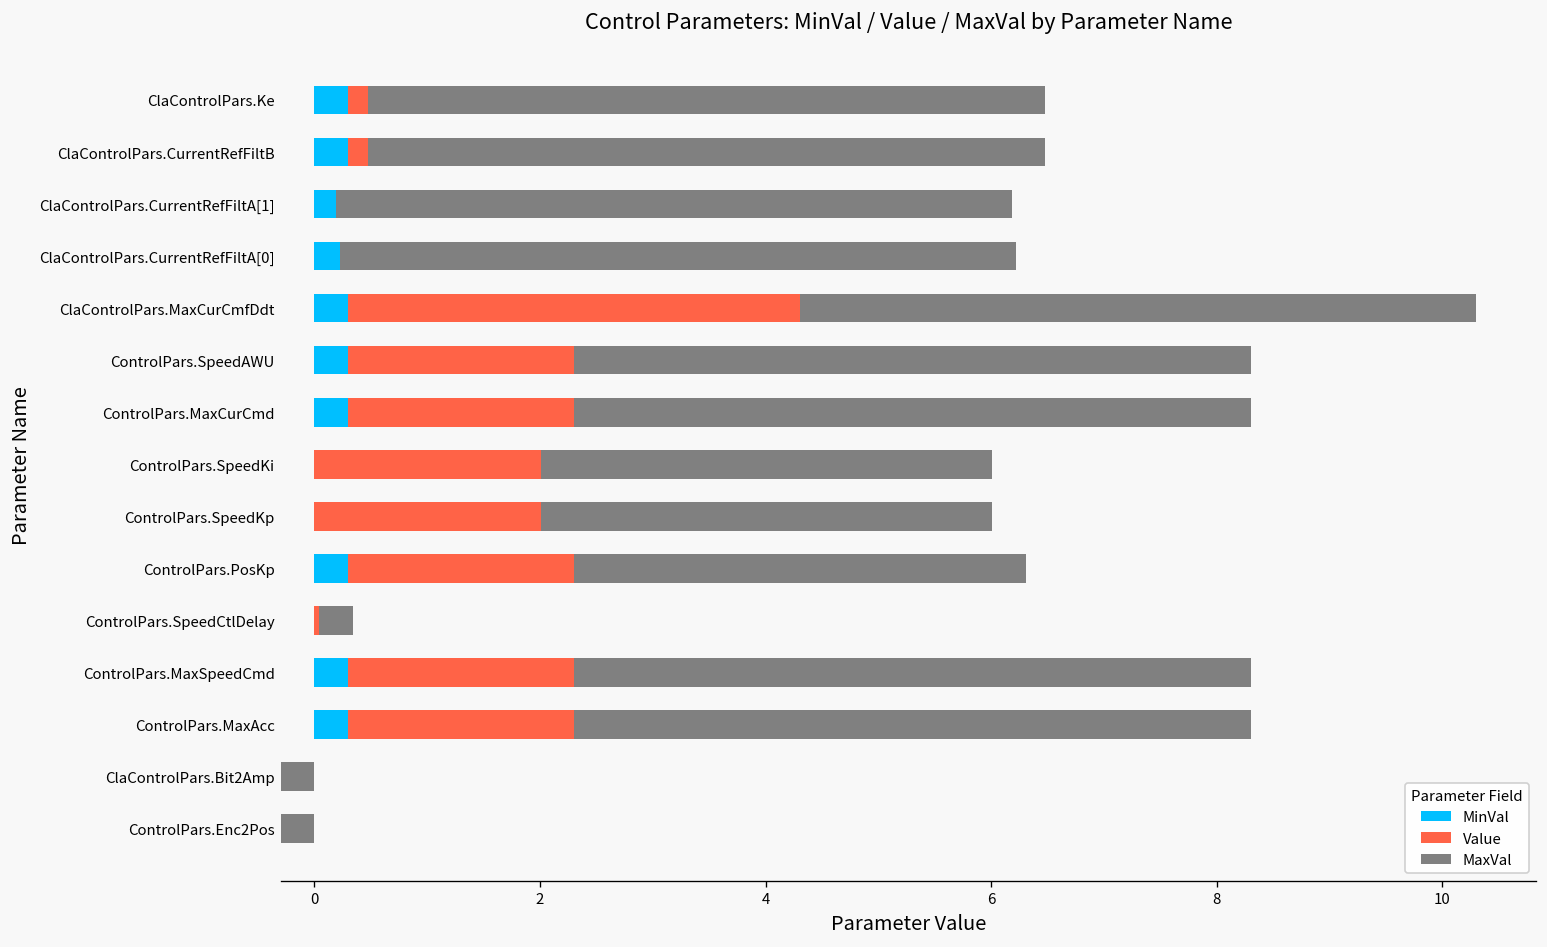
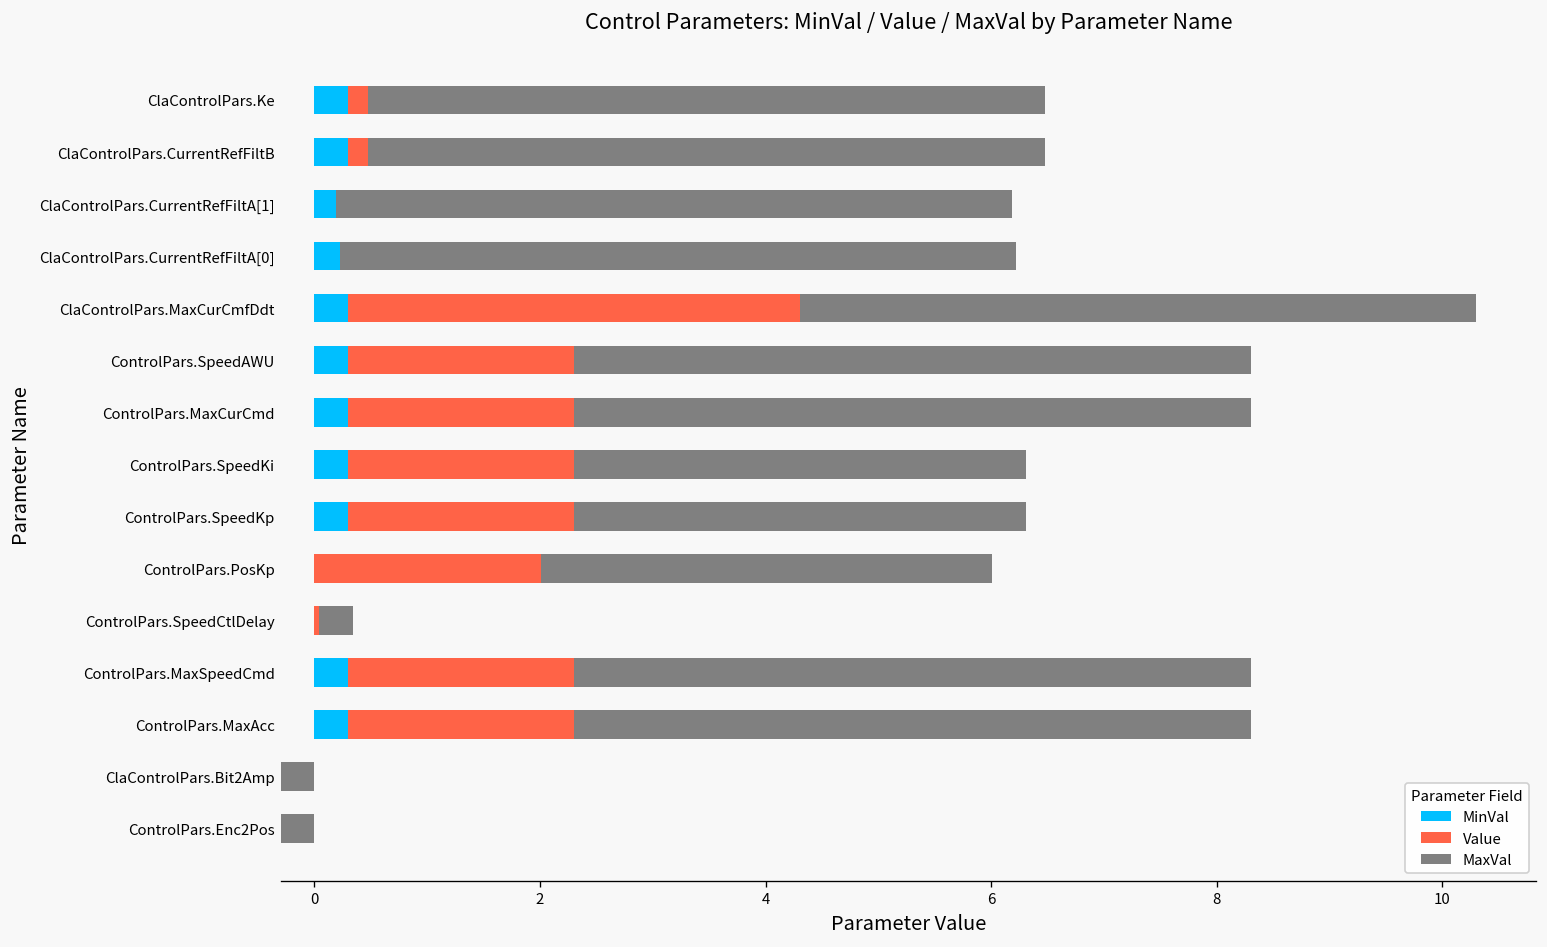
  {
    "MinVal": {
      "ClaControlPars.Ke": 0.3,
      "ClaControlPars.CurrentRefFiltB": 0.3,
      "ClaControlPars.MaxCurCmfDdt": 0.3,
      "ControlPars.SpeedAWU": 0.3,
      "ControlPars.MaxCurCmd": 0.3,
-     "ControlPars.SpeedKi": 0.0,
-     "ControlPars.SpeedKp": 0.0,
-     "ControlPars.PosKp": 0.3,
+     "ControlPars.SpeedKi": 0.3,
+     "ControlPars.SpeedKp": 0.3,
+     "ControlPars.PosKp": 0.0,
      "ControlPars.SpeedCtlDelay": 0.0,
      "ControlPars.MaxSpeedCmd": 0.3,
      "ControlPars.MaxAcc": 0.3,
      "ClaControlPars.Bit2Amp": -0.3,
      "ControlPars.Enc2Pos": -0.3
    },
    "Value": {
      "ClaControlPars.Ke": 0.2,
      "ClaControlPars.CurrentRefFiltB": 0.2,
      "ClaControlPars.MaxCurCmfDdt": 4.0,
      "ControlPars.SpeedAWU": 2.0,
      "ControlPars.MaxCurCmd": 2.0,
      "ControlPars.SpeedKi": 2.0,
      "ControlPars.SpeedKp": 2.0,
      "ControlPars.PosKp": 2.0,
      "ControlPars.SpeedCtlDelay": 0.0,
      "ControlPars.MaxSpeedCmd": 2.0,
      "ControlPars.MaxAcc": 2.0
    },
    "MaxVal": {
      "ClaControlPars.Ke": 6.0,
      "ClaControlPars.CurrentRefFiltB": 6.0,
      "ClaControlPars.CurrentRefFiltA[1]": 6.0,
      "ClaControlPars.CurrentRefFiltA[0]": 6.0,
      "ClaControlPars.MaxCurCmfDdt": 6.0,
      "ControlPars.SpeedAWU": 6.0,
      "ControlPars.MaxCurCmd": 6.0,
      "ControlPars.SpeedKi": 4.0,
      "ControlPars.SpeedKp": 4.0,
      "ControlPars.PosKp": 4.0,
      "ControlPars.SpeedCtlDelay": 0.3,
      "ControlPars.MaxSpeedCmd": 6.0,
      "ControlPars.MaxAcc": 6.0,
      "ClaControlPars.Bit2Amp": 0.3,
      "ControlPars.Enc2Pos": 0.3
    }
  }
